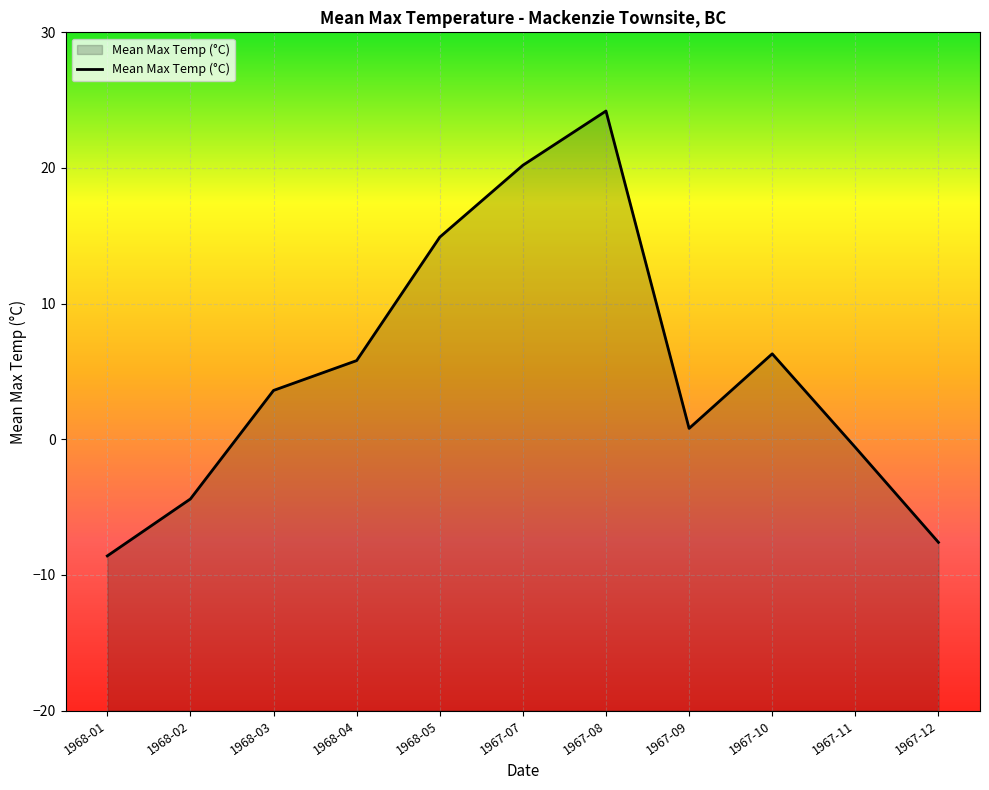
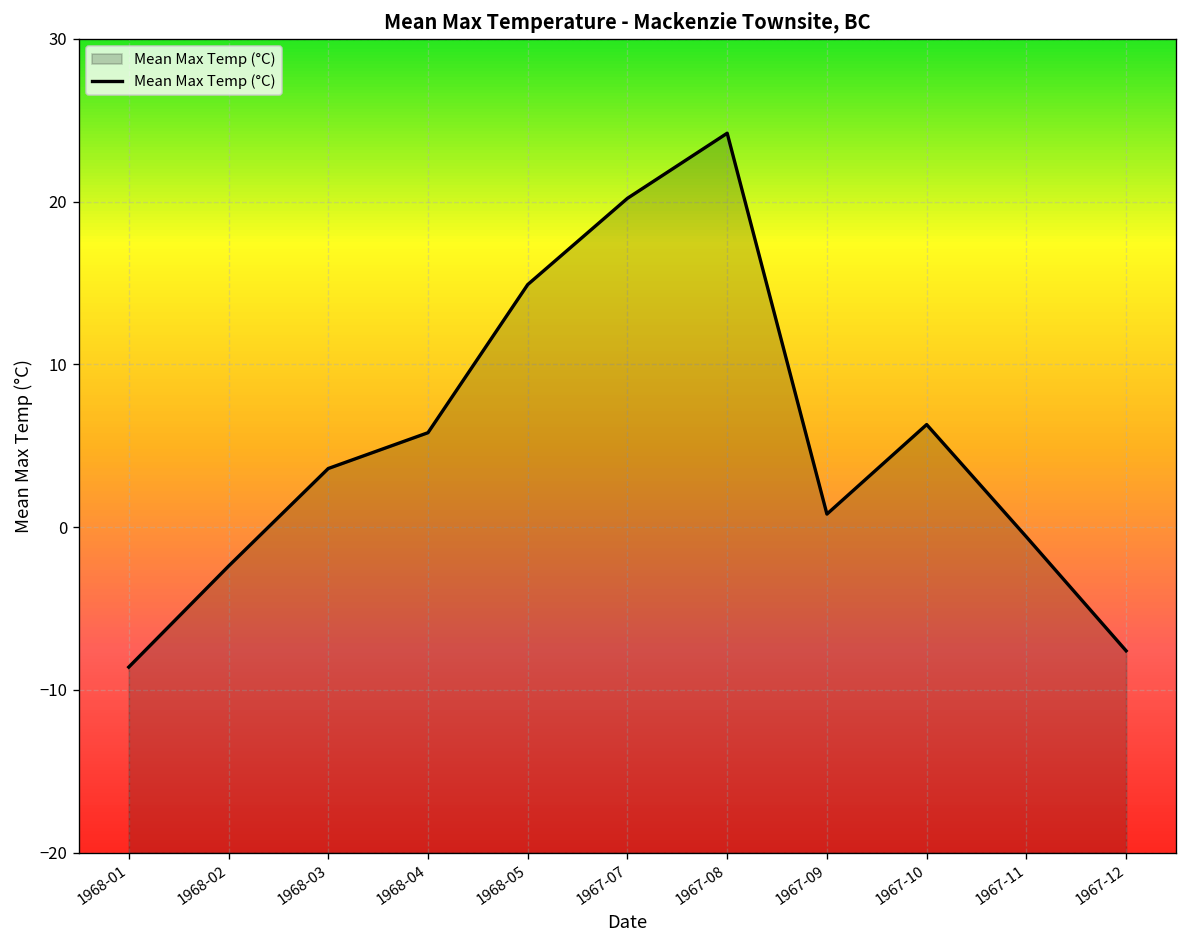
  {
    "1968-01": -8.6,
-   "1968-02": -4.4,
+   "1968-02": -2.4,
    "1968-03": 3.6,
    "1968-04": 5.8,
    "1968-05": 14.9,
    "1967-07": 20.2,
    "1967-08": 24.2,
    "1967-09": 0.8,
    "1967-10": 6.3,
    "1967-11": -0.6,
    "1967-12": -7.6
  }
